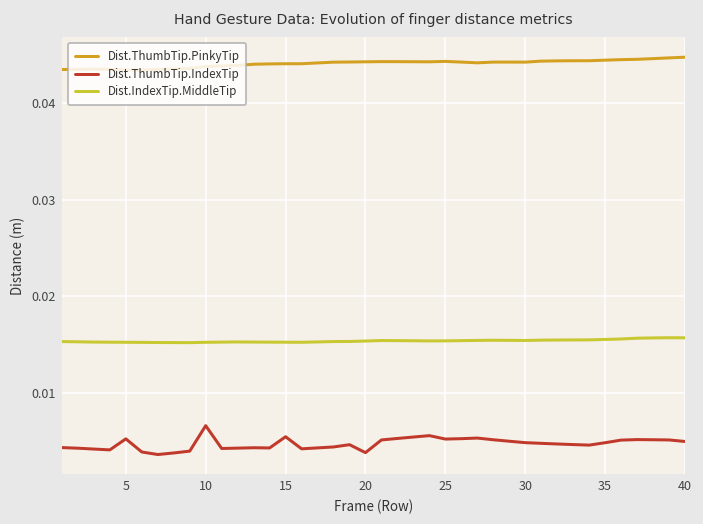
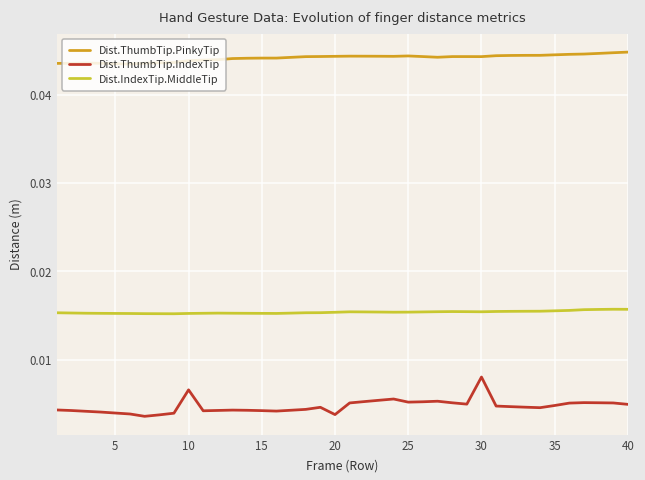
  {
    "Dist.ThumbTip.IndexTip": {
-     "5": 0.005,
+     "5": 0.004,
      "10": 0.007,
-     "15": 0.005,
+     "15": 0.004,
      "20": 0.004,
      "25": 0.005,
-     "30": 0.005,
+     "30": 0.008,
      "35": 0.005,
      "40": 0.005
    }
  }
